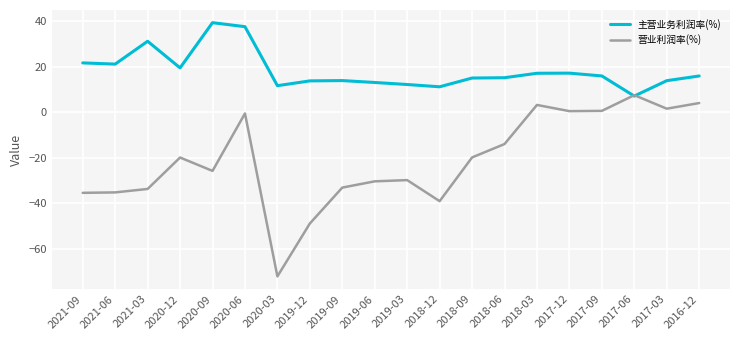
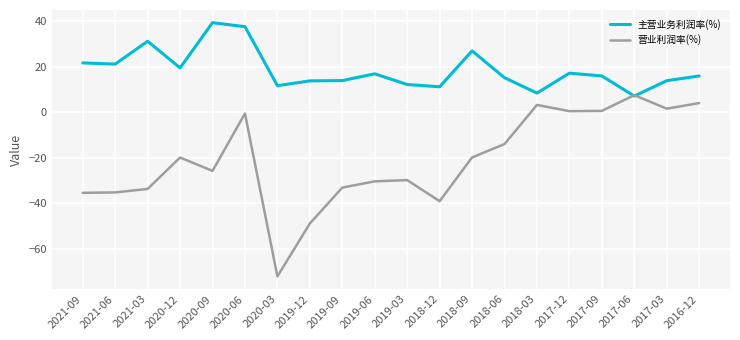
  {
    "主营业务利润率(%)": {
      "2021-09": 22,
      "2021-06": 21,
      "2021-03": 31,
      "2020-12": 19,
      "2020-09": 39,
      "2020-06": 38,
      "2020-03": 12,
      "2019-12": 14,
      "2019-09": 14,
-     "2019-06": 13,
+     "2019-06": 17,
      "2019-03": 12,
      "2018-12": 11,
-     "2018-09": 15,
+     "2018-09": 27,
      "2018-06": 15,
-     "2018-03": 17,
+     "2018-03": 8,
      "2017-12": 17,
      "2017-09": 16,
      "2017-03": 14,
      "2016-12": 16
    },
    "营业利润率(%)": {
      "2021-09": -35,
      "2021-06": -35,
      "2021-03": -34,
      "2020-12": -20,
      "2020-09": -26,
      "2020-06": -1,
      "2020-03": -72,
      "2019-12": -49,
      "2019-09": -33,
      "2019-06": -30,
      "2019-03": -30,
      "2018-12": -39,
      "2018-09": -20,
      "2018-06": -14,
      "2018-03": 3,
      "2017-12": 0,
      "2017-09": 1,
      "2017-03": 2,
      "2016-12": 4
    }
  }
